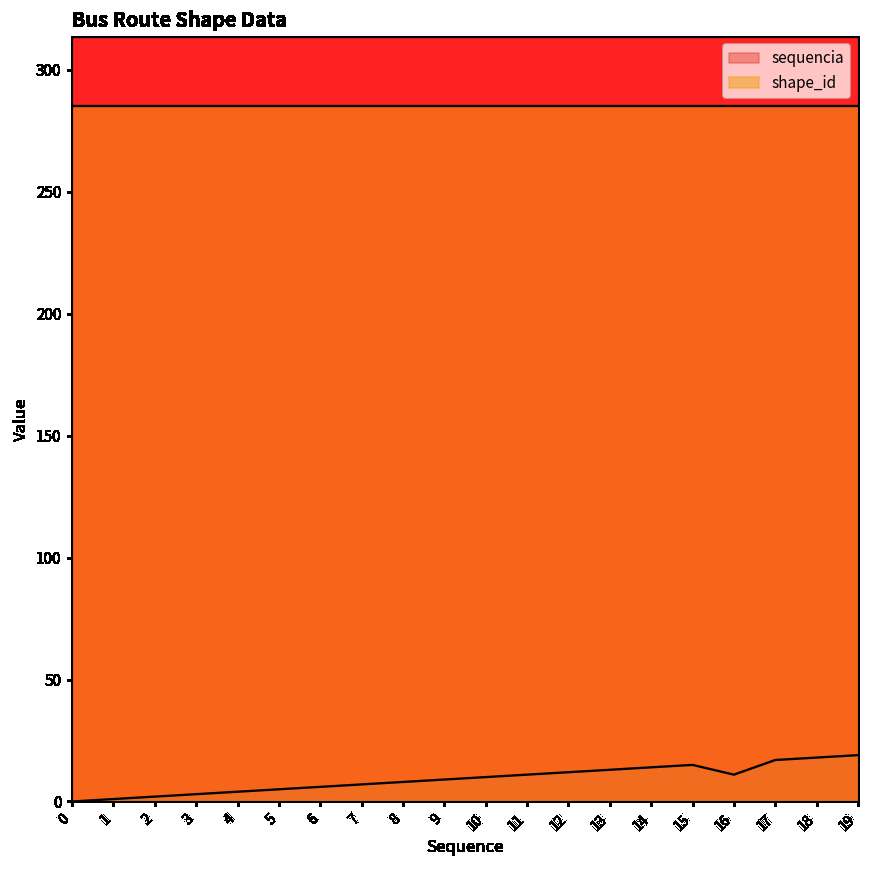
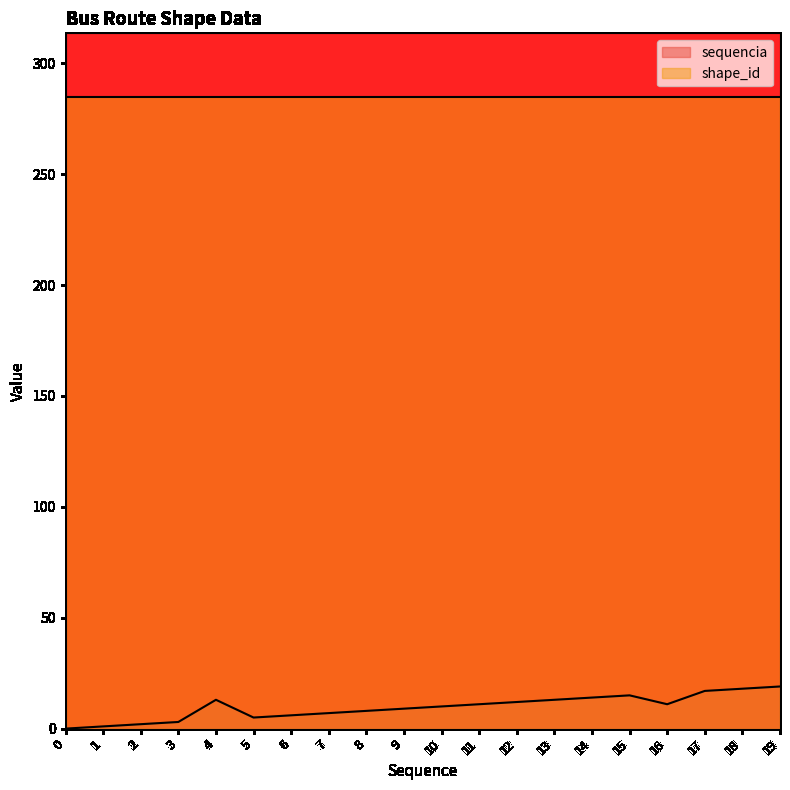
  {
    "sequencia": {
      "0": 0,
      "1": 1,
      "2": 2,
      "3": 3,
-     "4": 4,
+     "4": 13,
      "5": 5,
      "6": 6,
      "7": 7,
      "8": 8,
      "9": 9,
      "10": 10,
      "11": 11,
      "12": 12,
      "13": 13,
      "14": 14,
      "15": 15,
      "16": 11,
      "17": 17,
      "18": 18,
      "19": 19
    },
    "shape_id": {
      "0": 285,
      "1": 285,
      "2": 285,
      "3": 285,
      "4": 285,
      "5": 285,
      "6": 285,
      "7": 285,
      "8": 285,
      "9": 285,
      "10": 285,
      "11": 285,
      "12": 285,
      "13": 285,
      "14": 285,
      "15": 285,
      "16": 285,
      "17": 285,
      "18": 285,
      "19": 285
    }
  }
